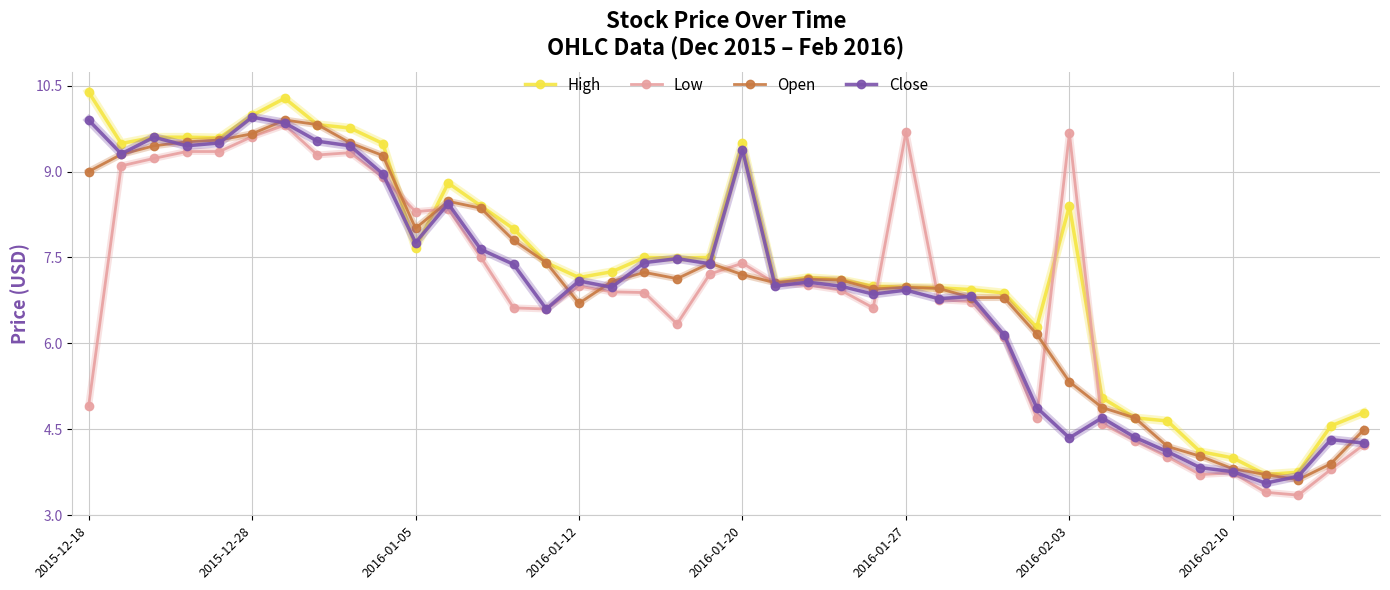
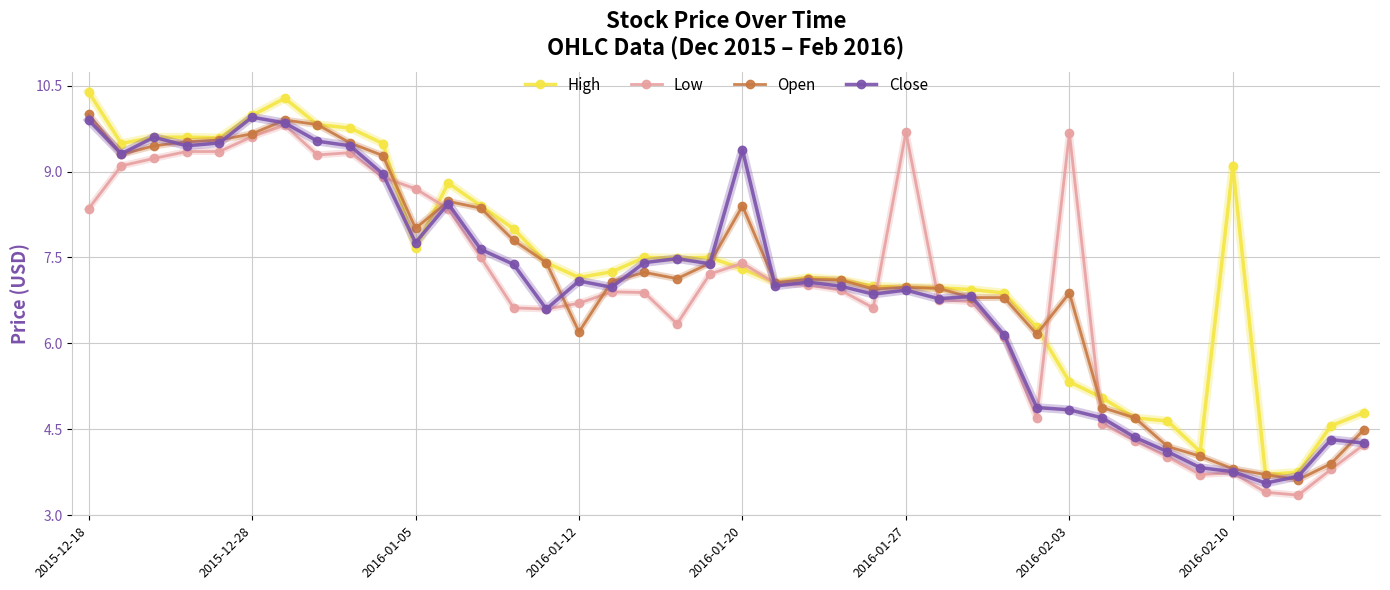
  {
    "High": {
      "2015-12-18": 10.4,
      "2016-01-05": 7.7,
      "2016-01-12": 7.2,
-     "2016-01-20": 9.5,
-     "2016-02-03": 8.4,
-     "2016-02-10": 4.0
+     "2016-01-20": 7.3,
+     "2016-02-03": 5.3,
+     "2016-02-10": 9.1
    },
    "Low": {
-     "2015-12-18": 4.9,
+     "2015-12-18": 8.4,
      "2015-12-28": 9.6,
-     "2016-01-05": 8.3,
-     "2016-01-12": 7.0,
+     "2016-01-05": 8.7,
+     "2016-01-12": 6.7,
      "2016-01-20": 7.4,
      "2016-01-27": 9.7,
      "2016-02-03": 9.7
    },
    "Open": {
-     "2015-12-18": 9,
+     "2015-12-18": 10,
      "2015-12-28": 9.7,
      "2016-01-05": 8.0,
-     "2016-01-12": 6.7,
-     "2016-01-20": 7.2,
-     "2016-02-03": 5.3,
+     "2016-01-12": 6.2,
+     "2016-01-20": 8.4,
+     "2016-02-03": 6.9,
      "2016-02-10": 3.8
    },
    "Close": {
      "2015-12-18": 9.9,
      "2016-01-05": 7.8,
      "2016-01-12": 7.1,
      "2016-01-20": 9.4,
      "2016-01-27": 6.9,
-     "2016-02-03": 4.4
+     "2016-02-03": 4.8
    }
  }
